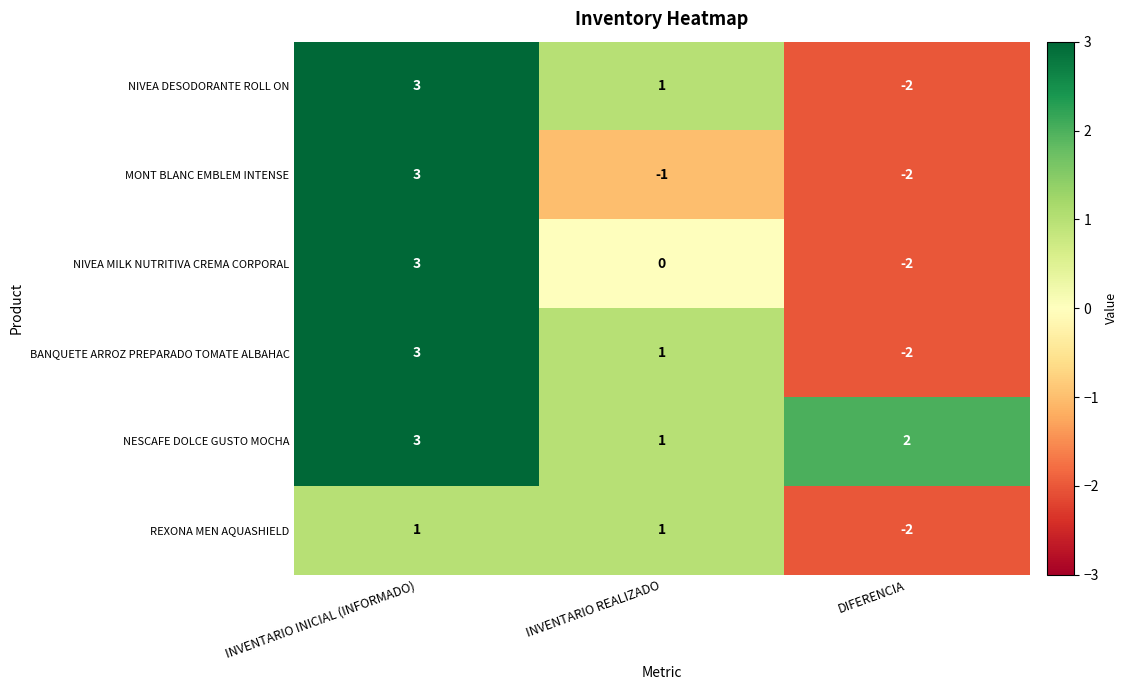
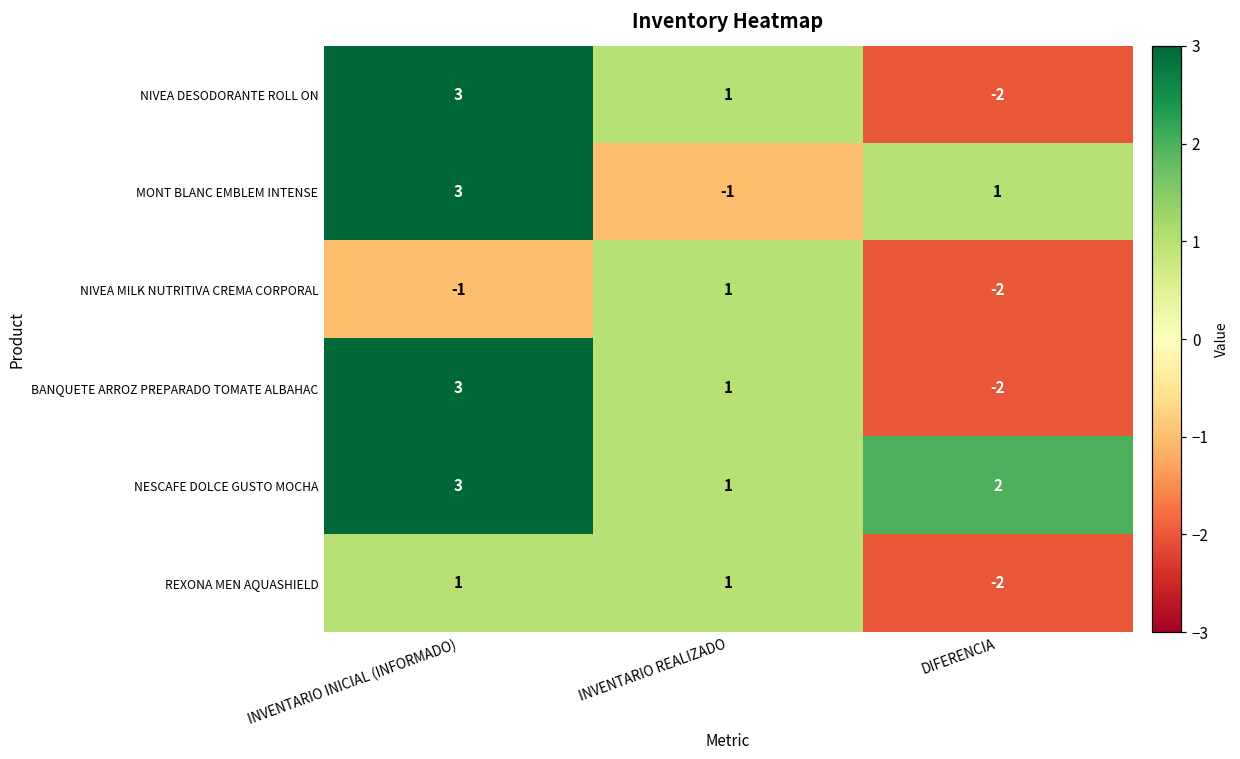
  {
    "NIVEA DESODORANTE ROLL ON": {
      "INVENTARIO INICIAL (INFORMADO)": 3,
      "INVENTARIO REALIZADO": 1,
      "DIFERENCIA": -2
    },
    "MONT BLANC EMBLEM INTENSE": {
      "INVENTARIO INICIAL (INFORMADO)": 3,
      "INVENTARIO REALIZADO": -1,
-     "DIFERENCIA": -2
+     "DIFERENCIA": 1
    },
    "NIVEA MILK NUTRITIVA CREMA CORPORAL": {
-     "INVENTARIO INICIAL (INFORMADO)": 3,
-     "INVENTARIO REALIZADO": 0,
+     "INVENTARIO INICIAL (INFORMADO)": -1,
+     "INVENTARIO REALIZADO": 1,
      "DIFERENCIA": -2
    },
    "BANQUETE ARROZ PREPARADO TOMATE ALBAHAC": {
      "INVENTARIO INICIAL (INFORMADO)": 3,
      "INVENTARIO REALIZADO": 1,
      "DIFERENCIA": -2
    },
    "NESCAFE DOLCE GUSTO MOCHA": {
      "INVENTARIO INICIAL (INFORMADO)": 3,
      "INVENTARIO REALIZADO": 1,
      "DIFERENCIA": 2
    },
    "REXONA MEN AQUASHIELD": {
      "INVENTARIO INICIAL (INFORMADO)": 1,
      "INVENTARIO REALIZADO": 1,
      "DIFERENCIA": -2
    }
  }
